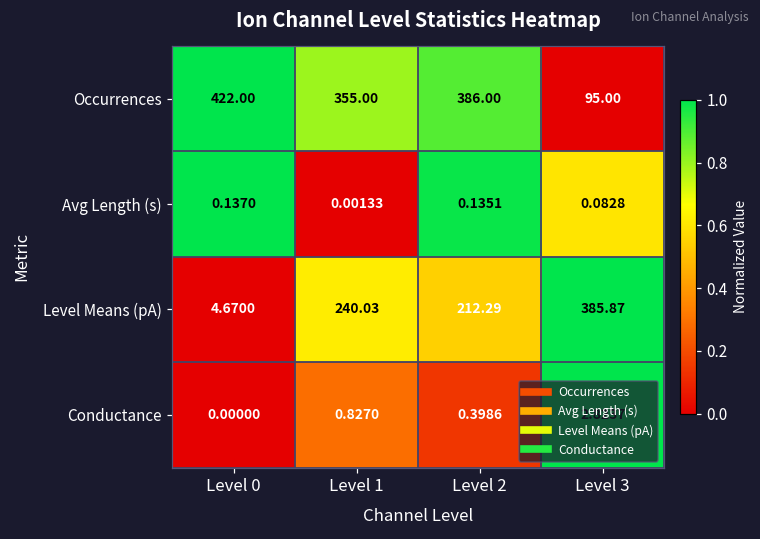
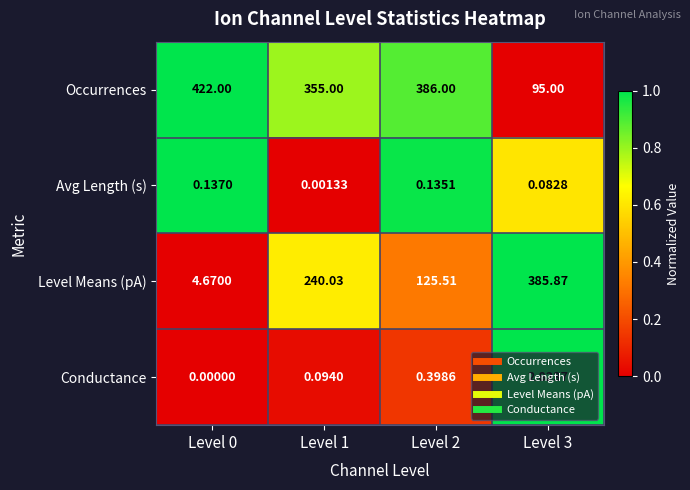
  {
    "Occurrences": {
      "Level 0": 422.00,
      "Level 1": 355.00,
      "Level 2": 386.00,
      "Level 3": 95.00
    },
    "Avg Length (s)": {
      "Level 0": 0.1370,
      "Level 1": 0.00133,
      "Level 2": 0.1351,
      "Level 3": 0.0828
    },
    "Level Means (pA)": {
      "Level 0": 4.6700,
      "Level 1": 240.03,
-     "Level 2": 212.29,
+     "Level 2": 125.51,
      "Level 3": 385.87
    },
    "Conductance": {
      "Level 0": 0.00000,
-     "Level 1": 0.8270,
+     "Level 1": 0.0940,
      "Level 2": 0.3986
    }
  }
